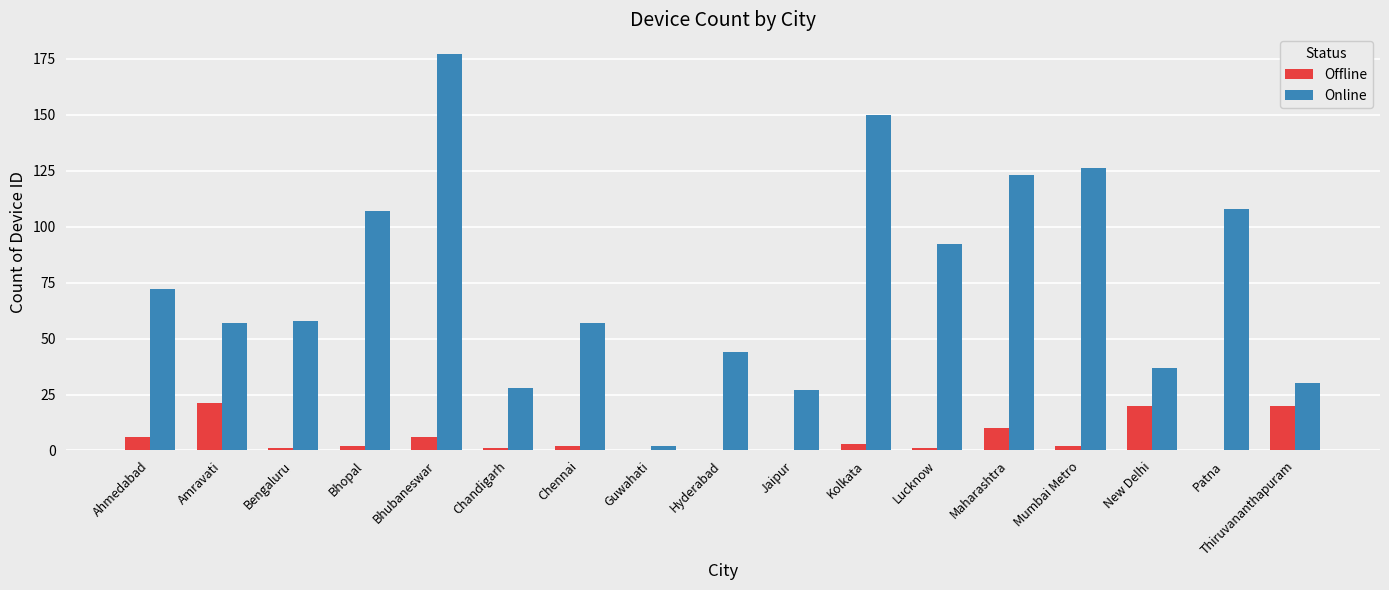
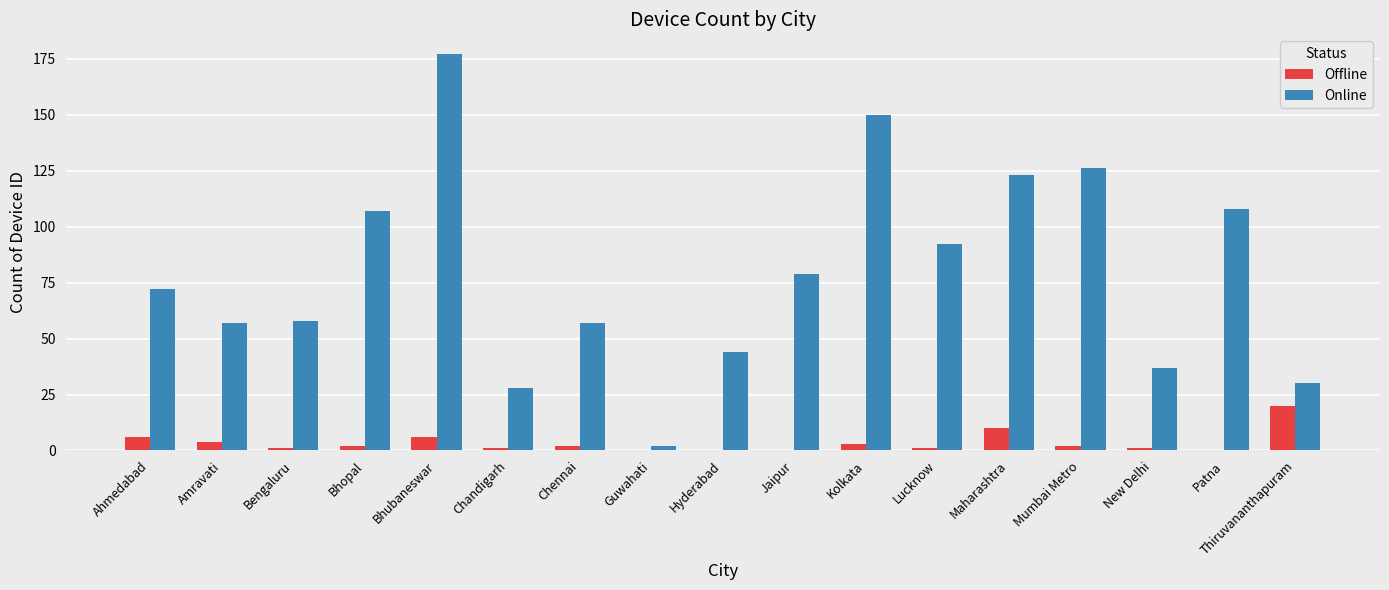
  {
    "Offline": {
      "Ahmedabad": 6,
-     "Amravati": 21,
+     "Amravati": 4,
      "Bhopal": 2,
      "Bhubaneswar": 6,
      "Chennai": 2,
      "Guwahati": 0,
      "Hyderabad": 0,
      "Jaipur": 0,
      "Kolkata": 3,
      "Maharashtra": 10,
      "Mumbai Metro": 2,
-     "New Delhi": 20,
+     "New Delhi": 1,
      "Patna": 0,
      "Thiruvananthapuram": 20
    },
    "Online": {
      "Ahmedabad": 72,
      "Amravati": 57,
      "Bengaluru": 58,
      "Bhopal": 107,
      "Bhubaneswar": 177,
      "Chandigarh": 28,
      "Chennai": 57,
      "Guwahati": 2,
      "Hyderabad": 44,
-     "Jaipur": 27,
+     "Jaipur": 79,
      "Kolkata": 150,
      "Lucknow": 92,
      "Maharashtra": 123,
      "Mumbai Metro": 126,
      "New Delhi": 37,
      "Patna": 108,
      "Thiruvananthapuram": 30
    }
  }
